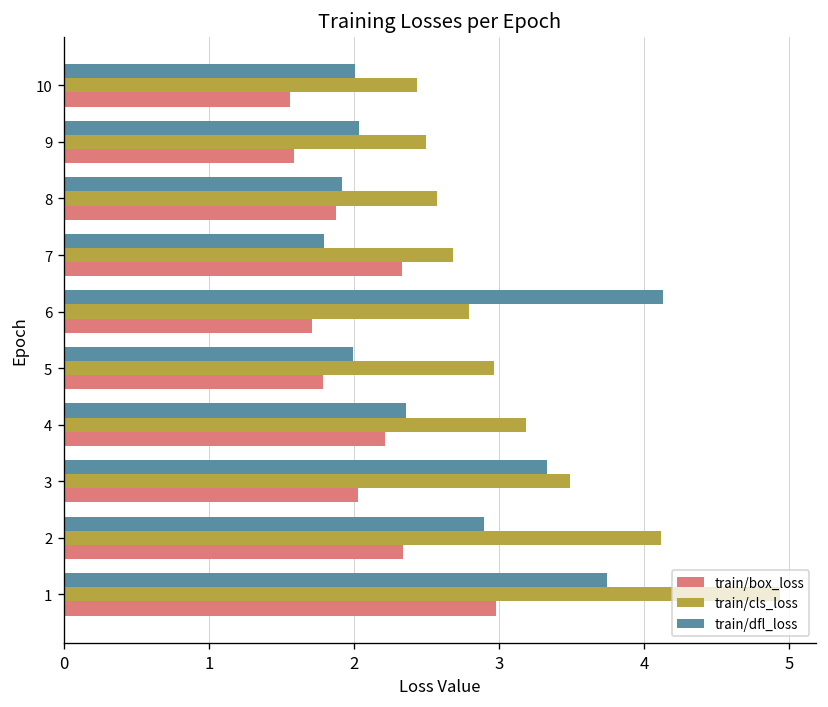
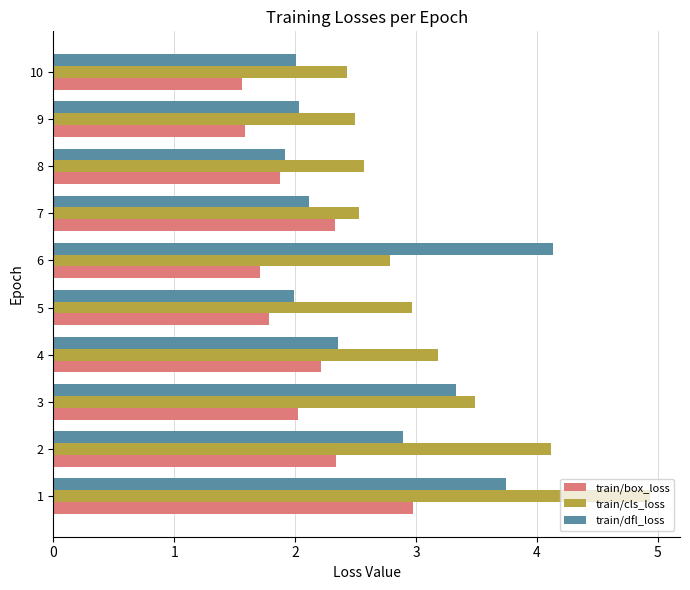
  {
    "train/box_loss": {
      "10": 1.56,
      "9": 1.59,
      "8": 1.87,
      "7": 2.33,
      "6": 1.71,
      "5": 1.79,
      "4": 2.21,
      "3": 2.03,
      "2": 2.34,
      "1": 2.98
    },
    "train/cls_loss": {
      "10": 2.43,
      "9": 2.49,
      "8": 2.57,
-     "7": 2.68,
+     "7": 2.53,
      "6": 2.79,
      "5": 2.96,
      "4": 3.18,
      "3": 3.49,
      "2": 4.11
    },
    "train/dfl_loss": {
      "10": 2.00,
      "9": 2.03,
      "8": 1.92,
-     "7": 1.79,
+     "7": 2.11,
      "6": 4.13,
      "5": 1.99,
      "4": 2.36,
      "3": 3.33,
      "2": 2.90,
      "1": 3.74
    }
  }
